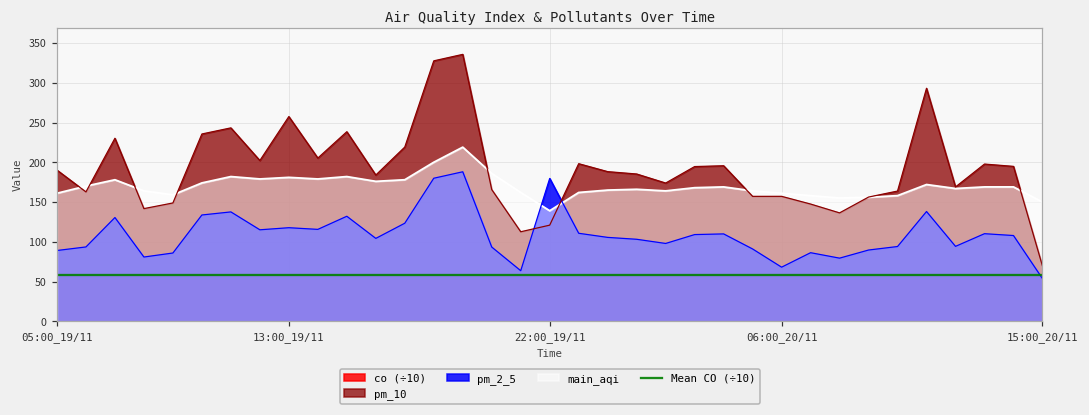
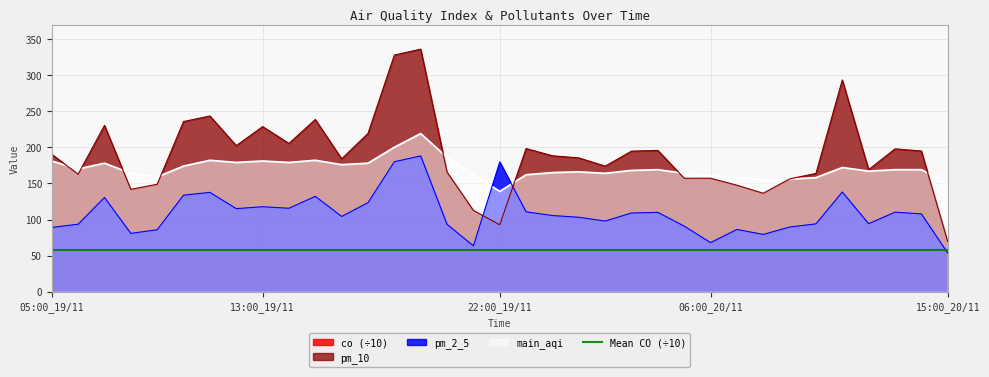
  {
    "co (÷10)": {
      "05:00_19/11": 60,
      "13:00_19/11": 60,
      "22:00_19/11": 60,
      "06:00_20/11": 60,
      "15:00_20/11": 60
    },
    "pm_10": {
      "05:00_19/11": 190,
-     "13:00_19/11": 260,
-     "22:00_19/11": 120,
+     "13:00_19/11": 230,
+     "22:00_19/11": 90,
      "06:00_20/11": 160,
      "15:00_20/11": 70
    },
    "pm_2_5": {
      "05:00_19/11": 90,
      "13:00_19/11": 120,
      "22:00_19/11": 180,
      "06:00_20/11": 70,
      "15:00_20/11": 50
    },
    "main_aqi": {
-     "05:00_19/11": 160,
+     "05:00_19/11": 180,
      "13:00_19/11": 180,
      "22:00_19/11": 140,
      "06:00_20/11": 160,
      "15:00_20/11": 150
    }
  }
